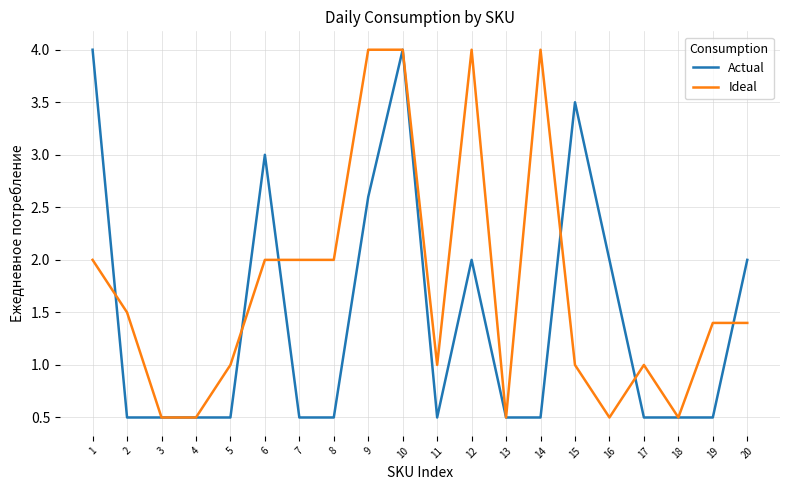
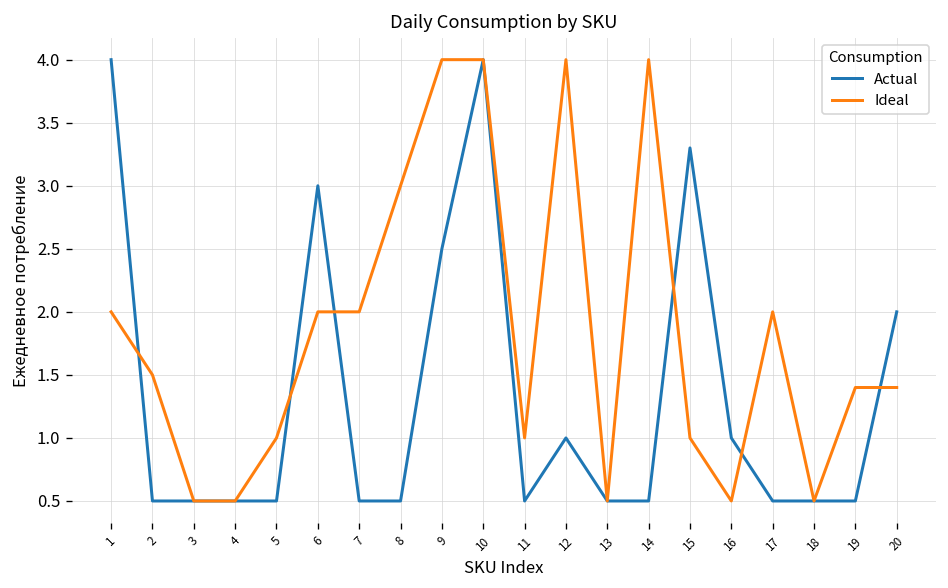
  {
    "Actual": {
      "1": 4.0,
      "2": 0.5,
      "5": 0.5,
      "6": 3.0,
      "7": 0.5,
      "8": 0.5,
-     "9": 2.6,
+     "9": 2.5,
      "11": 0.5,
-     "12": 2,
+     "12": 1,
      "14": 0.5,
-     "15": 3.5,
-     "16": 2,
+     "15": 3.3,
+     "16": 1,
      "17": 0.5,
      "19": 0.5,
      "20": 2.0
    },
    "Ideal": {
      "1": 2,
      "2": 1.50,
      "5": 1,
      "6": 2,
      "7": 2,
-     "8": 2,
+     "8": 3,
      "9": 4,
      "11": 1,
      "12": 4,
      "14": 4,
      "15": 1,
      "16": 0.50,
-     "17": 1,
+     "17": 2,
      "19": 1.40,
      "20": 1.40
    }
  }
